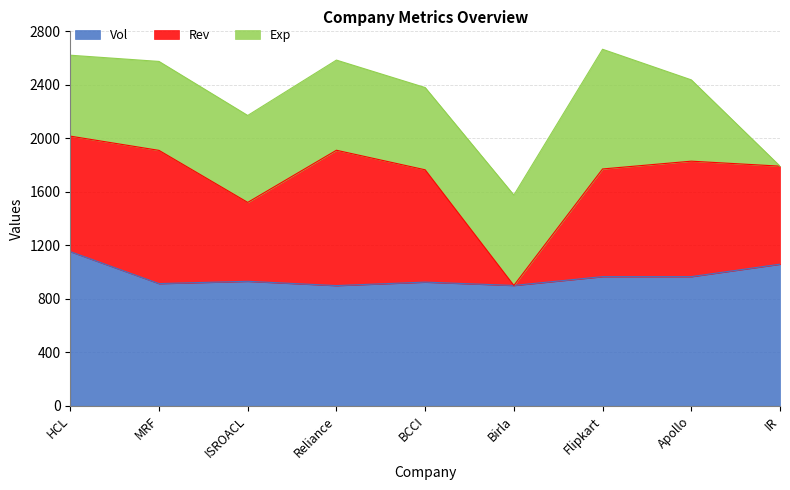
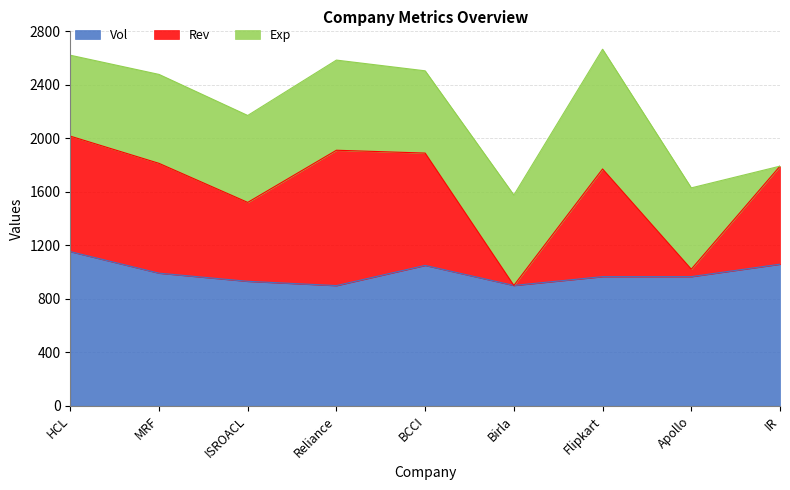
  {
    "Vol": {
      "HCL": 1150,
-     "MRF": 910,
+     "MRF": 990,
      "ISROACL": 930,
      "Reliance": 900,
-     "BCCI": 930,
+     "BCCI": 1050,
      "Flipkart": 970,
      "Apollo": 970,
      "IR": 1060
    },
    "Rev": {
      "HCL": 860,
-     "MRF": 1000,
+     "MRF": 820,
      "ISROACL": 590,
      "Reliance": 1010,
      "BCCI": 840,
      "Flipkart": 810,
-     "Apollo": 860
+     "Apollo": 60
    },
    "Exp": {
      "HCL": 610,
      "MRF": 670,
      "ISROACL": 650,
      "Reliance": 670,
      "BCCI": 620,
      "Birla": 680,
      "Flipkart": 900,
      "Apollo": 610
    }
  }
